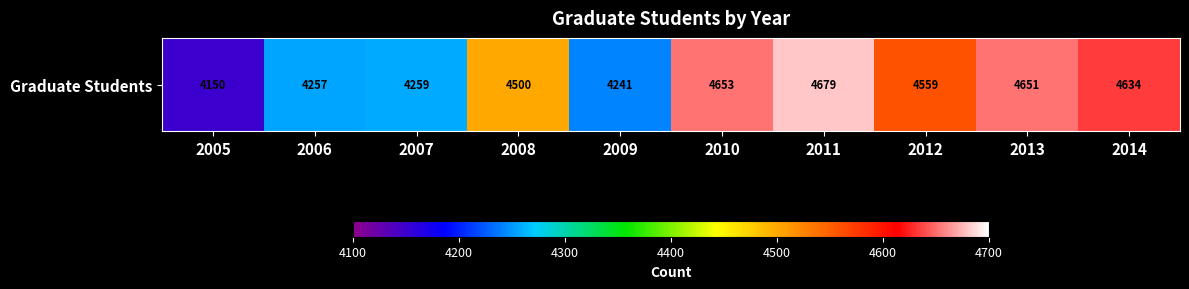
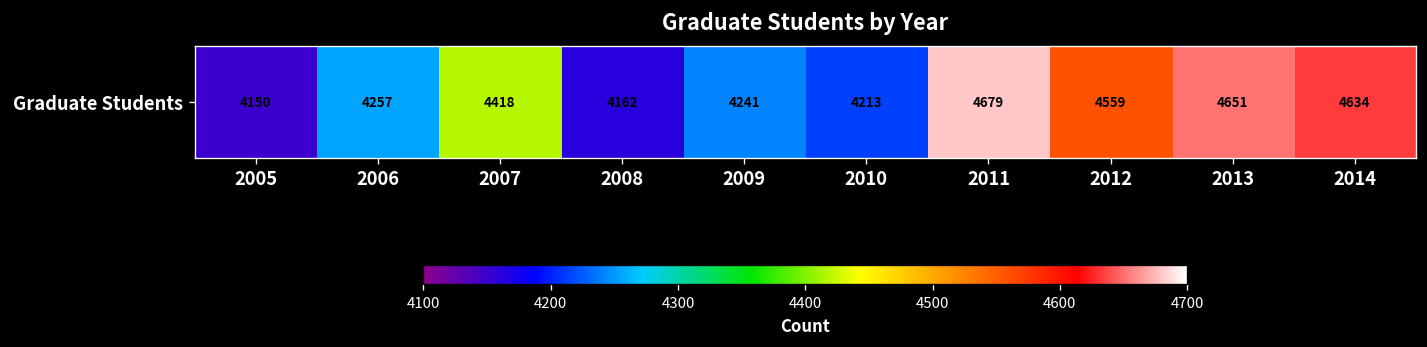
  {
    "Graduate Students": {
      "2005": 4150,
      "2006": 4257,
-     "2007": 4259,
-     "2008": 4500,
+     "2007": 4418,
+     "2008": 4162,
      "2009": 4241,
-     "2010": 4653,
+     "2010": 4213,
      "2011": 4679,
      "2012": 4559,
      "2013": 4651,
      "2014": 4634
    }
  }
